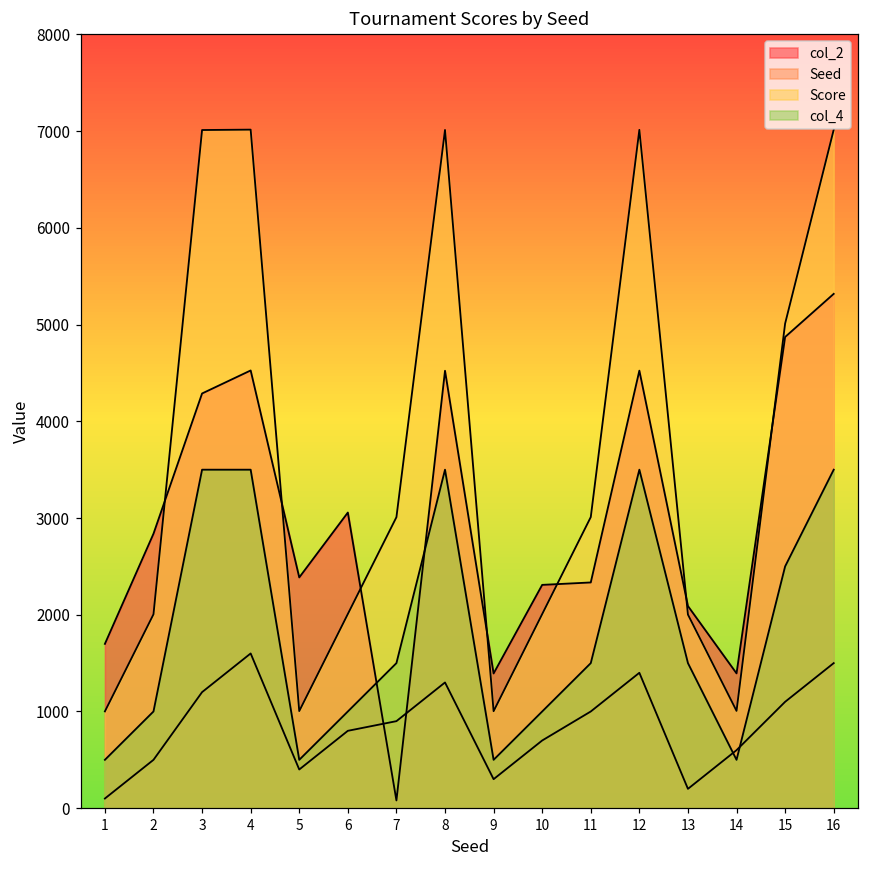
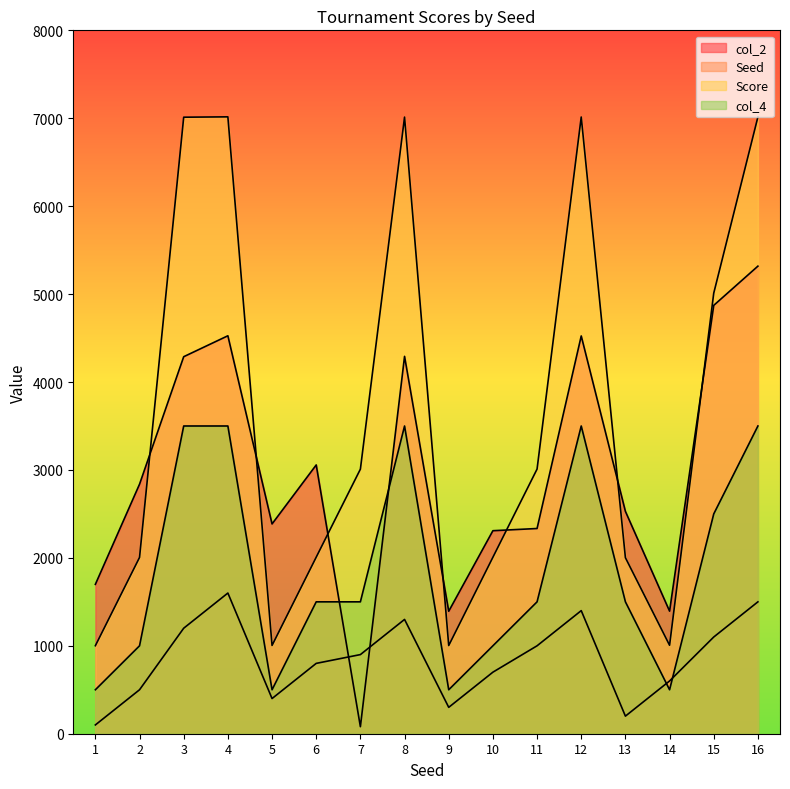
  {
    "col_2": {
      "1": 1700,
      "2": 2800,
      "3": 4300,
      "4": 4500,
      "5": 2400,
      "6": 3100,
      "7": 100,
-     "8": 4500,
+     "8": 4300,
      "9": 1400,
      "10": 2300,
      "11": 2300,
      "12": 4500,
-     "13": 2100,
+     "13": 2500,
      "14": 1400,
      "15": 4900,
      "16": 5300
    },
    "col_4": {
      "1": 500,
      "2": 1000,
      "3": 3500,
      "4": 3500,
      "5": 500,
-     "6": 1000,
+     "6": 1500,
      "7": 1500,
      "8": 3500,
      "9": 500,
      "10": 1000,
      "11": 1500,
      "12": 3500,
      "13": 1500,
      "14": 500,
      "15": 2500,
      "16": 3500
    }
  }
